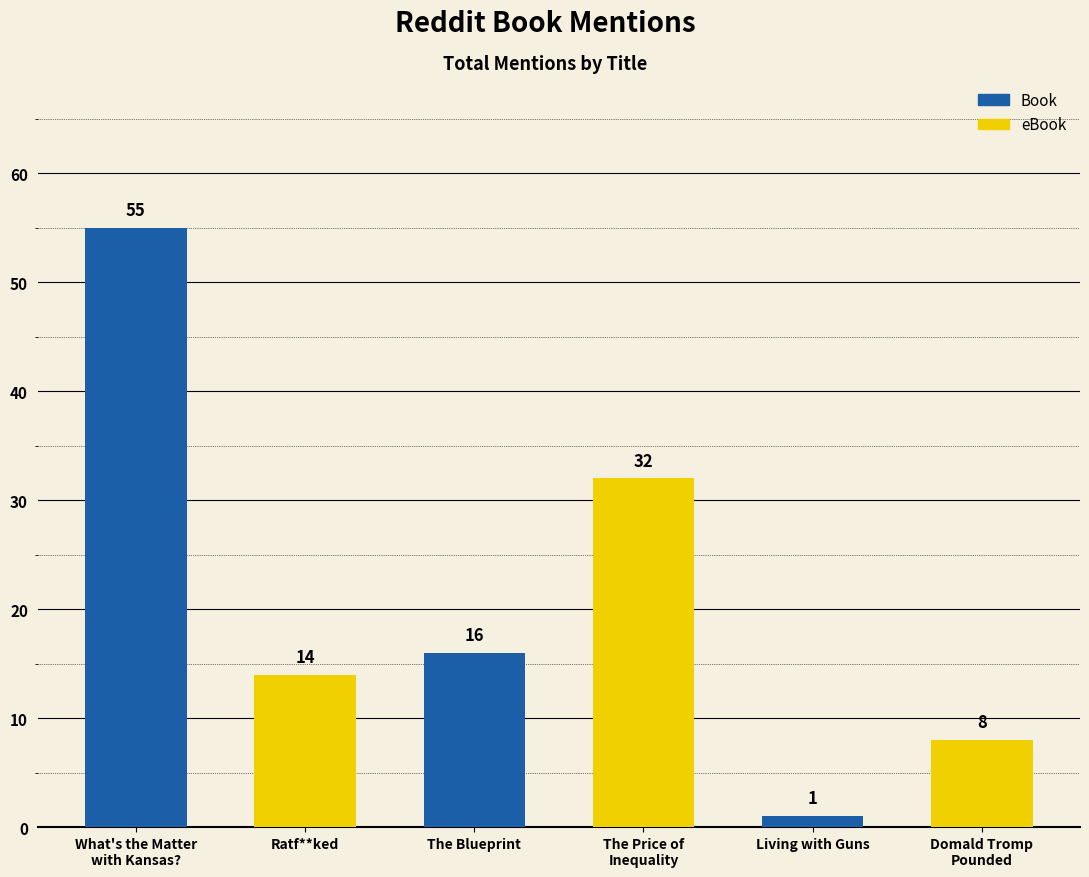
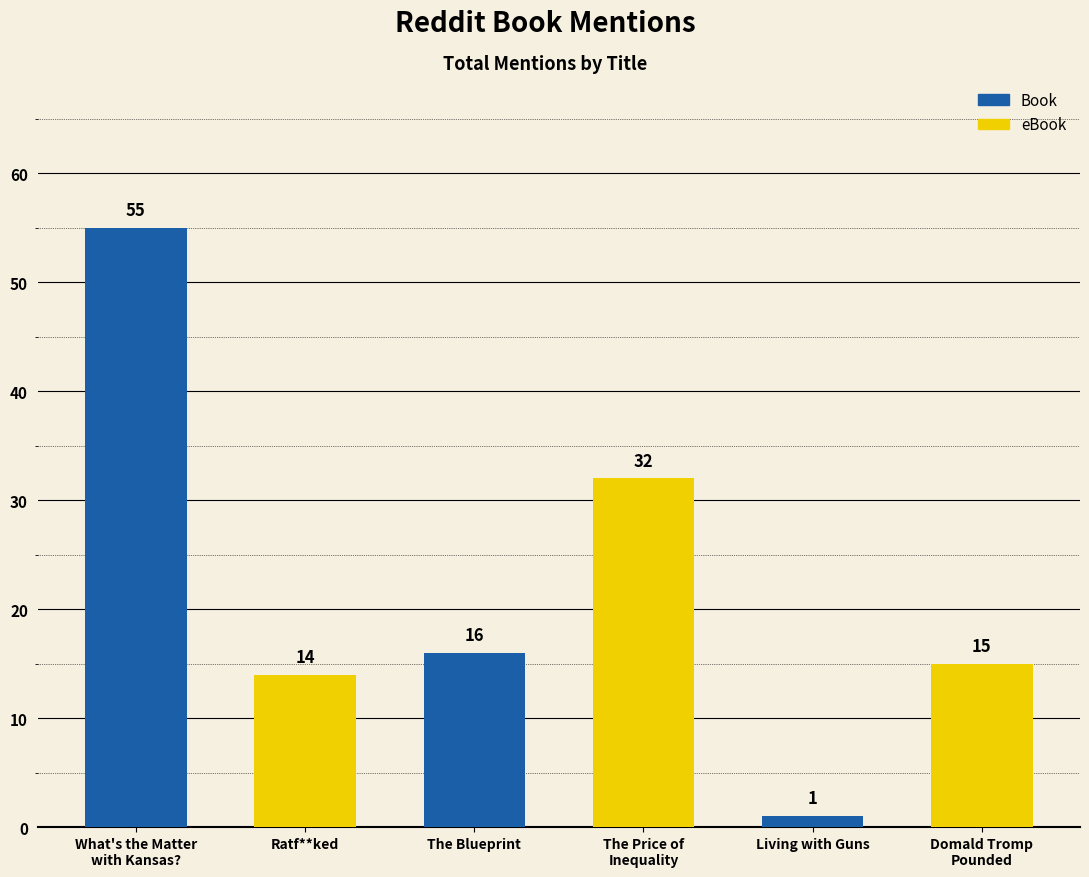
  {
    "What's the Matter with Kansas?": 55,
    "Ratf**ked": 14,
    "The Blueprint": 16,
    "The Price of Inequality": 32,
    "Living with Guns": 1,
-   "Domald Tromp Pounded": 8
+   "Domald Tromp Pounded": 15
  }
